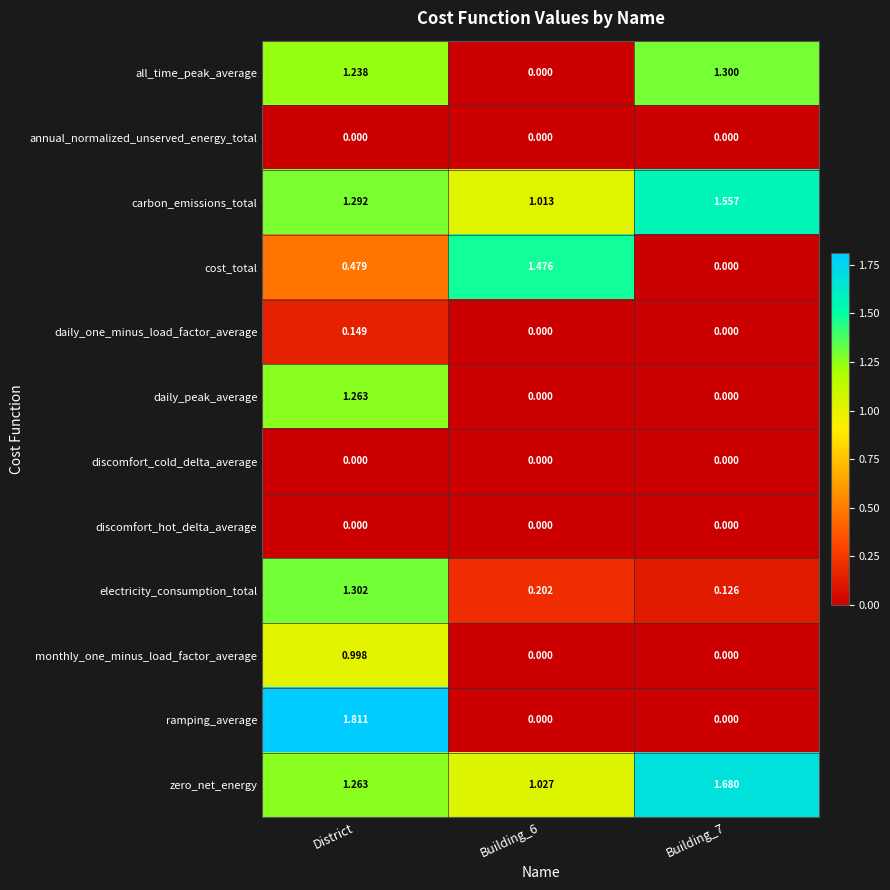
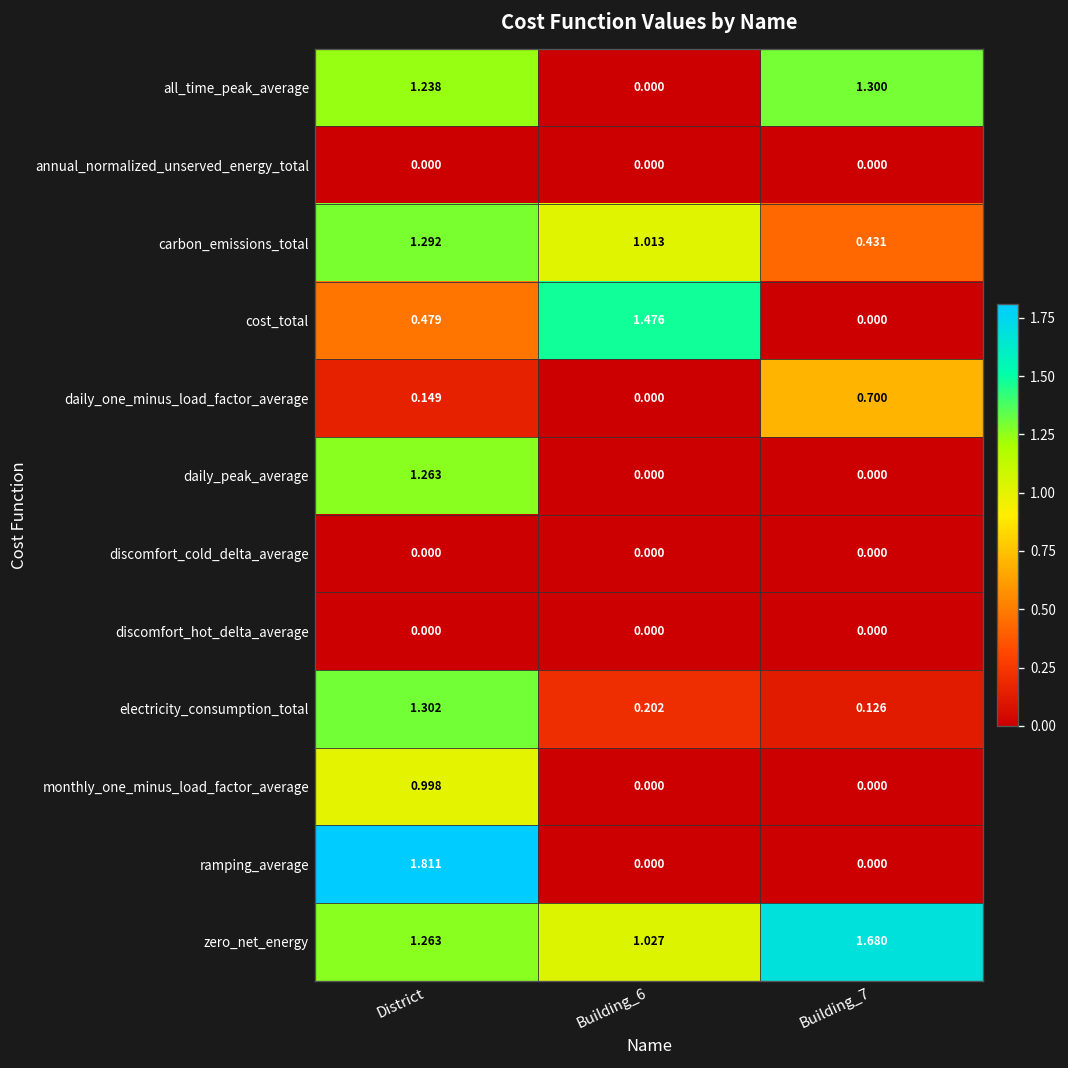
  {
    "all_time_peak_average": {
      "District": 1.238,
      "Building_6": 0.000,
      "Building_7": 1.300
    },
    "annual_normalized_unserved_energy_total": {
      "District": 0.000,
      "Building_6": 0.000,
      "Building_7": 0.000
    },
    "carbon_emissions_total": {
      "District": 1.292,
      "Building_6": 1.013,
-     "Building_7": 1.557
+     "Building_7": 0.431
    },
    "cost_total": {
      "District": 0.479,
      "Building_6": 1.476,
      "Building_7": 0.000
    },
    "daily_one_minus_load_factor_average": {
      "District": 0.149,
      "Building_6": 0.000,
-     "Building_7": 0.000
+     "Building_7": 0.700
    },
    "daily_peak_average": {
      "District": 1.263,
      "Building_6": 0.000,
      "Building_7": 0.000
    },
    "discomfort_cold_delta_average": {
      "District": 0.000,
      "Building_6": 0.000,
      "Building_7": 0.000
    },
    "discomfort_hot_delta_average": {
      "District": 0.000,
      "Building_6": 0.000,
      "Building_7": 0.000
    },
    "electricity_consumption_total": {
      "District": 1.302,
      "Building_6": 0.202,
      "Building_7": 0.126
    },
    "monthly_one_minus_load_factor_average": {
      "District": 0.998,
      "Building_6": 0.000,
      "Building_7": 0.000
    },
    "ramping_average": {
      "District": 1.811,
      "Building_6": 0.000,
      "Building_7": 0.000
    },
    "zero_net_energy": {
      "District": 1.263,
      "Building_6": 1.027,
      "Building_7": 1.680
    }
  }
